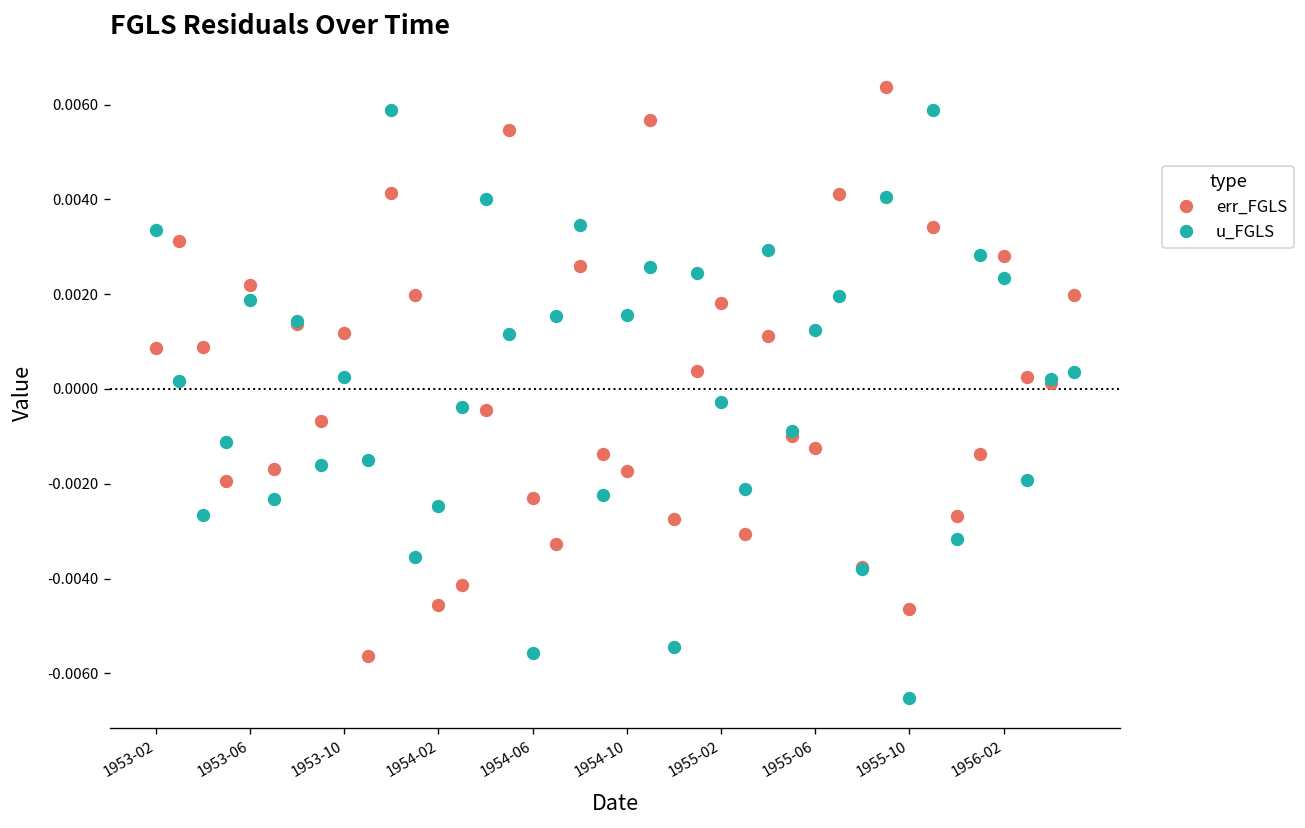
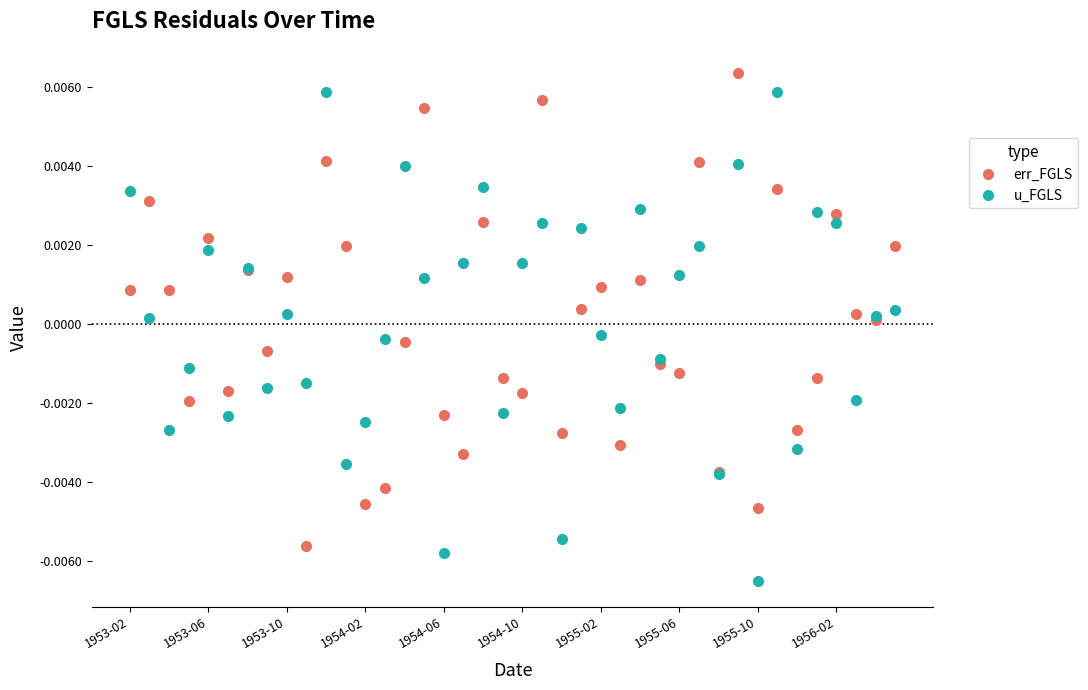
  {
    "err_FGLS": {
      "1953-02": 0.0009,
      "1953-06": 0.0022,
      "1953-10": 0.0012,
      "1954-02": -0.0046,
      "1954-06": -0.0023,
      "1954-10": -0.0017,
-     "1955-02": 0.0018,
+     "1955-02": 0.0009,
      "1955-06": -0.0012,
      "1955-10": -0.0046,
      "1956-02": 0.0028
    },
    "u_FGLS": {
      "1953-02": 0.0034,
      "1953-06": 0.0019,
      "1953-10": 0.0003,
      "1954-02": -0.0025,
-     "1954-06": -0.0056,
+     "1954-06": -0.0058,
      "1954-10": 0.0016,
      "1955-02": -0.0003,
      "1955-06": 0.0012,
      "1955-10": -0.0065,
-     "1956-02": 0.0023
+     "1956-02": 0.0026
    }
  }
